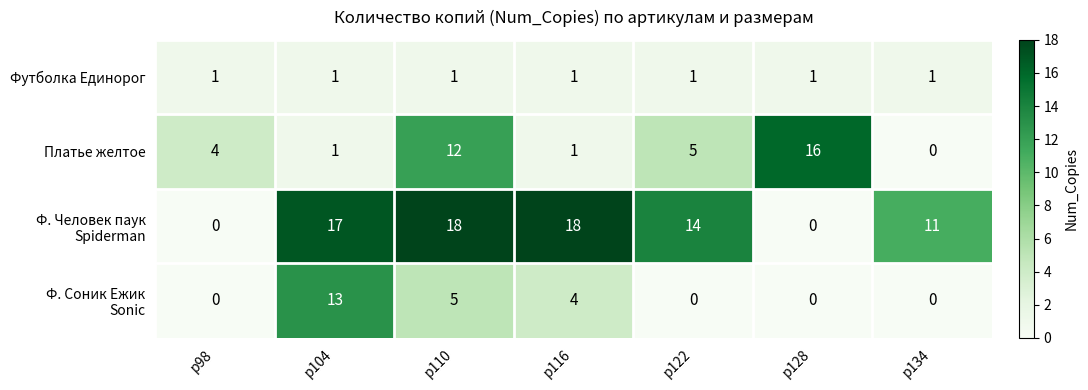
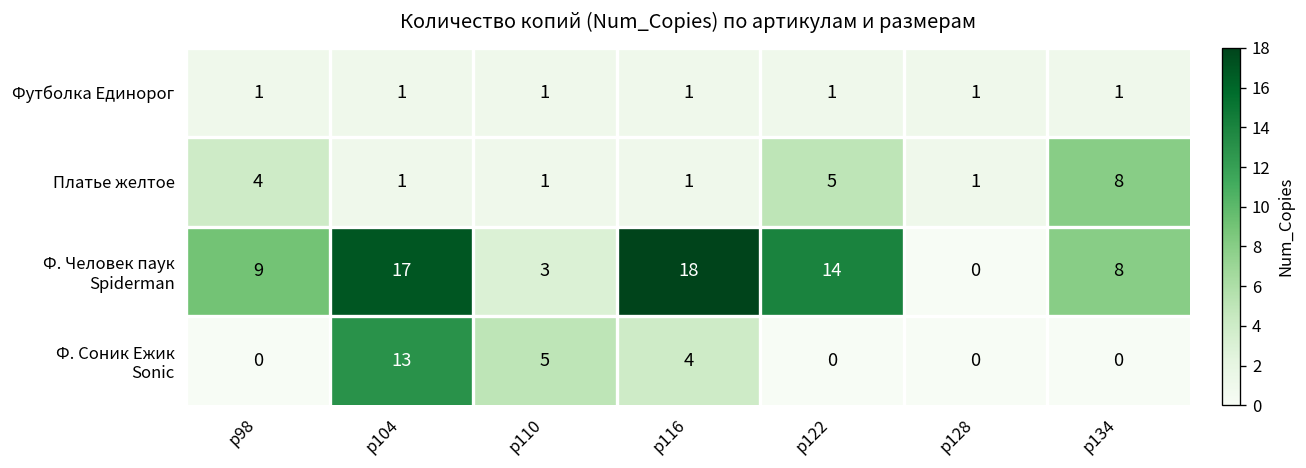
  {
    "Футболка Единорог": {
      "р98": 1,
      "р104": 1,
      "р110": 1,
      "р116": 1,
      "р122": 1,
      "р128": 1,
      "р134": 1
    },
    "Платье желтое": {
      "р98": 4,
      "р104": 1,
-     "р110": 12,
+     "р110": 1,
      "р116": 1,
      "р122": 5,
-     "р128": 16,
-     "р134": 0
+     "р128": 1,
+     "р134": 8
    },
    "Ф. Человек паук Spiderman": {
-     "р98": 0,
+     "р98": 9,
      "р104": 17,
-     "р110": 18,
+     "р110": 3,
      "р116": 18,
      "р122": 14,
      "р128": 0,
-     "р134": 11
+     "р134": 8
    },
    "Ф. Соник Ежик Sonic": {
      "р98": 0,
      "р104": 13,
      "р110": 5,
      "р116": 4,
      "р122": 0,
      "р128": 0,
      "р134": 0
    }
  }
